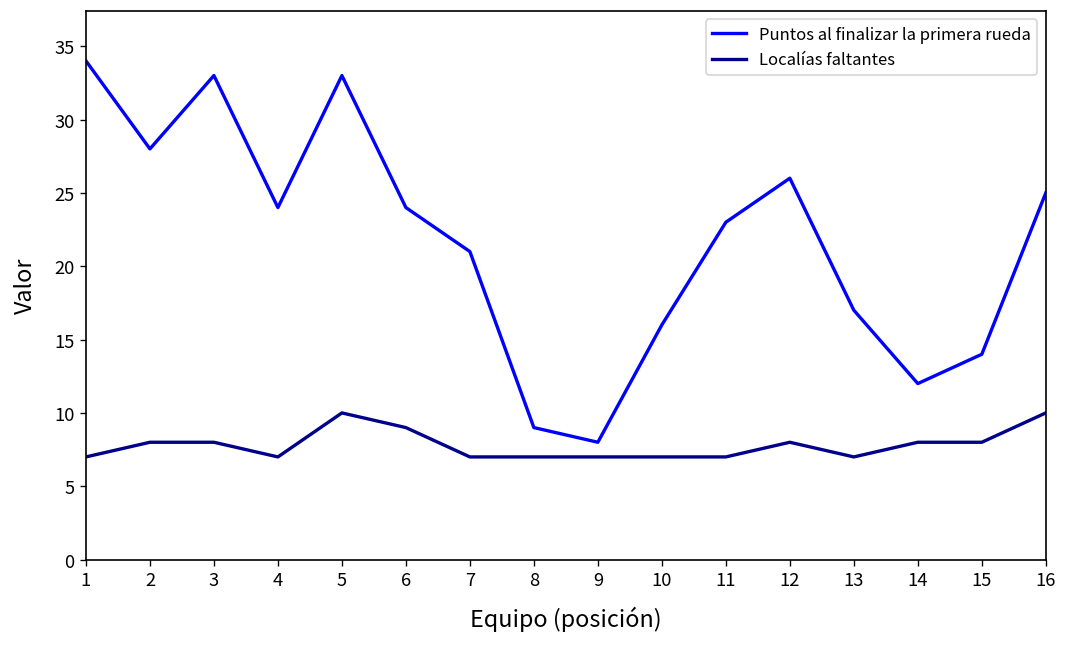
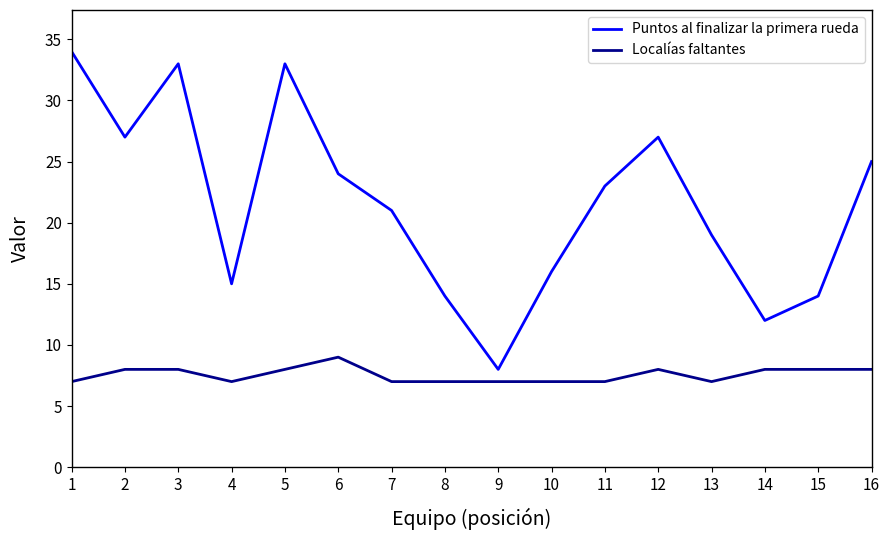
  {
    "Puntos al finalizar la primera rueda": {
      "1": 34,
-     "2": 28,
+     "2": 27,
      "3": 33,
-     "4": 24,
+     "4": 15,
      "5": 33,
      "6": 24,
      "7": 21,
-     "8": 9,
+     "8": 14,
      "9": 8,
      "10": 16,
      "11": 23,
-     "12": 26,
-     "13": 17,
+     "12": 27,
+     "13": 19,
      "14": 12,
      "15": 14,
      "16": 25
    },
    "Localías faltantes": {
      "1": 7,
      "2": 8,
      "3": 8,
      "4": 7,
-     "5": 10,
+     "5": 8,
      "6": 9,
      "7": 7,
      "8": 7,
      "9": 7,
      "10": 7,
      "11": 7,
      "12": 8,
      "13": 7,
      "14": 8,
      "15": 8,
-     "16": 10
+     "16": 8
    }
  }
